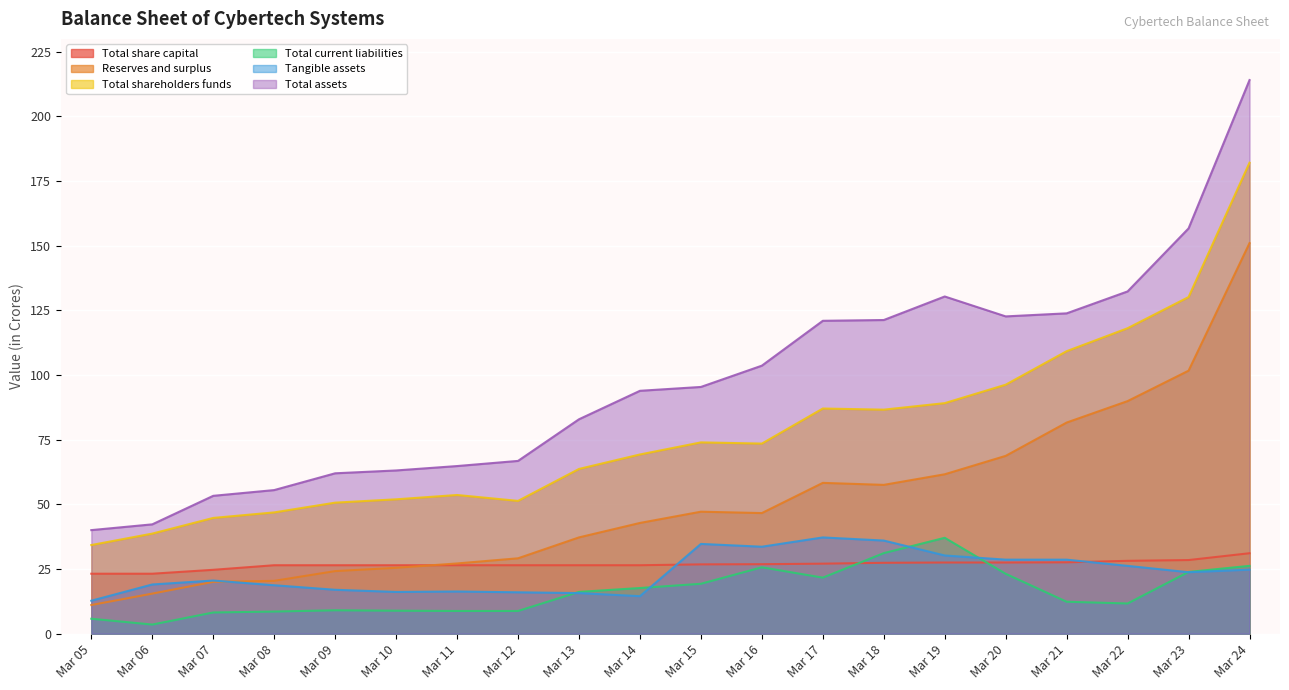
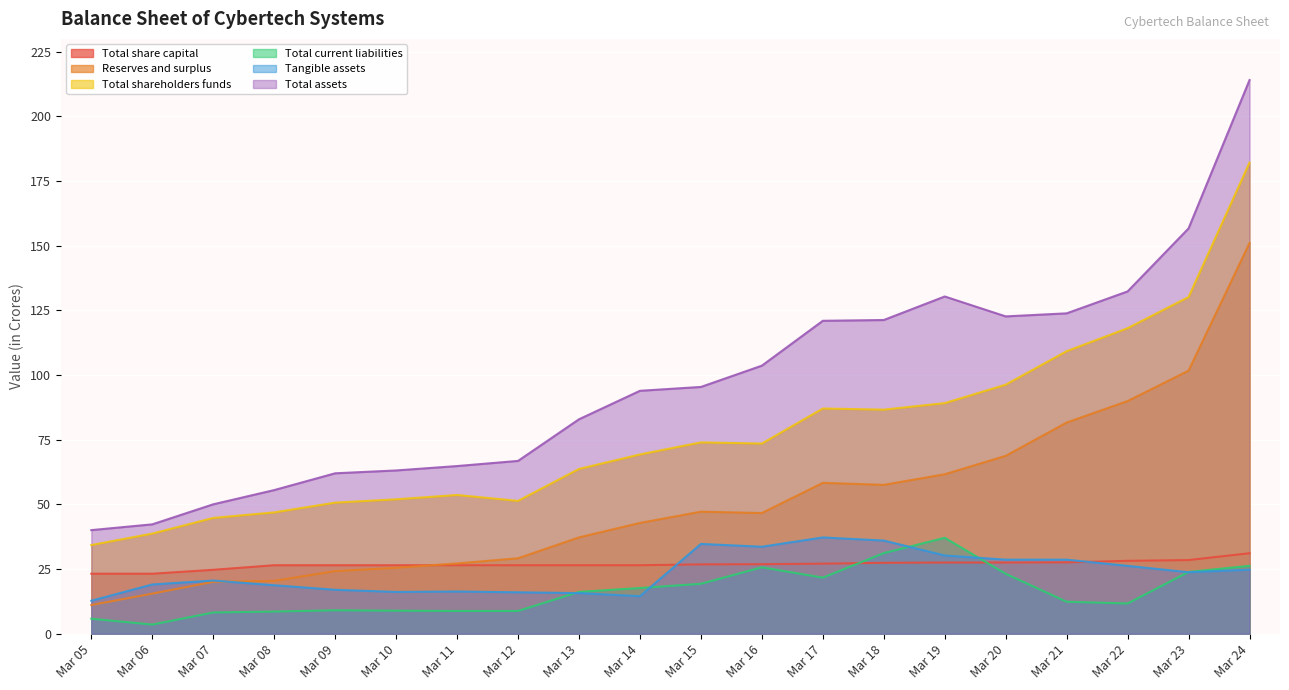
  {
    "Total shareholders funds": {
      "Mar 05": 34,
      "Mar 06": 39,
      "Mar 07": 45,
      "Mar 08": 47,
      "Mar 09": 51,
      "Mar 10": 52,
      "Mar 11": 54,
      "Mar 12": 51,
      "Mar 13": 64,
      "Mar 14": 69,
      "Mar 15": 74,
      "Mar 16": 74,
      "Mar 17": 87,
      "Mar 18": 87,
      "Mar 19": 89,
      "Mar 20": 96,
      "Mar 21": 109,
      "Mar 22": 118,
      "Mar 23": 130,
      "Mar 24": 182
    },
    "Total current liabilities": {
      "Mar 05": 6,
      "Mar 06": 4,
      "Mar 07": 8,
      "Mar 08": 9,
      "Mar 09": 9,
      "Mar 10": 9,
      "Mar 11": 9,
      "Mar 12": 9,
      "Mar 14": 18,
      "Mar 15": 19,
      "Mar 16": 26,
      "Mar 17": 22,
      "Mar 18": 31,
      "Mar 19": 37,
      "Mar 20": 23,
      "Mar 21": 12,
      "Mar 22": 12,
      "Mar 24": 26
    },
    "Tangible assets": {
      "Mar 05": 13,
      "Mar 06": 19,
      "Mar 08": 19,
      "Mar 09": 17,
      "Mar 10": 16,
      "Mar 11": 16,
      "Mar 12": 16,
      "Mar 14": 15,
      "Mar 15": 35,
      "Mar 16": 34,
      "Mar 17": 37,
      "Mar 18": 36,
      "Mar 19": 30,
      "Mar 20": 29,
      "Mar 21": 29,
      "Mar 22": 26,
      "Mar 24": 25
    },
    "Total assets": {
      "Mar 05": 40,
      "Mar 06": 42,
-     "Mar 07": 53,
+     "Mar 07": 50,
      "Mar 08": 56,
      "Mar 09": 62,
      "Mar 10": 63,
      "Mar 11": 65,
      "Mar 12": 67,
      "Mar 13": 83,
      "Mar 14": 94,
      "Mar 15": 95,
      "Mar 16": 104,
      "Mar 17": 121,
      "Mar 18": 121,
      "Mar 19": 130,
      "Mar 20": 123,
      "Mar 21": 124,
      "Mar 22": 132,
      "Mar 23": 157,
      "Mar 24": 214
    }
  }
